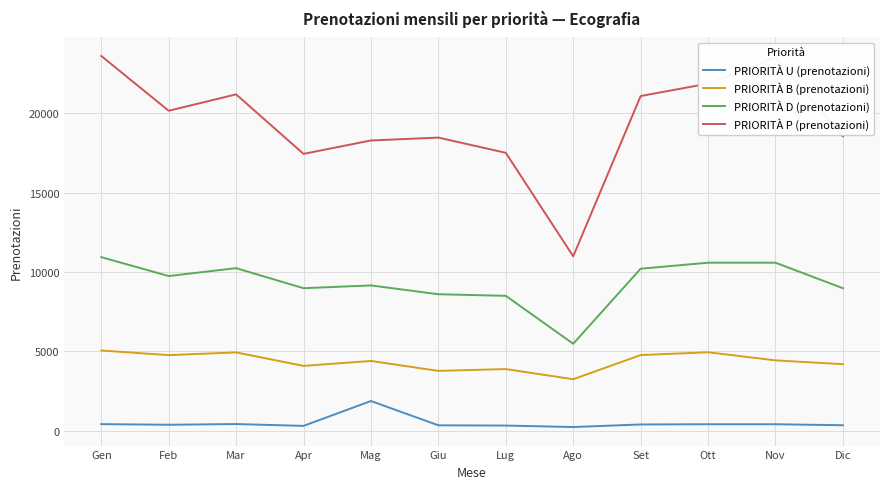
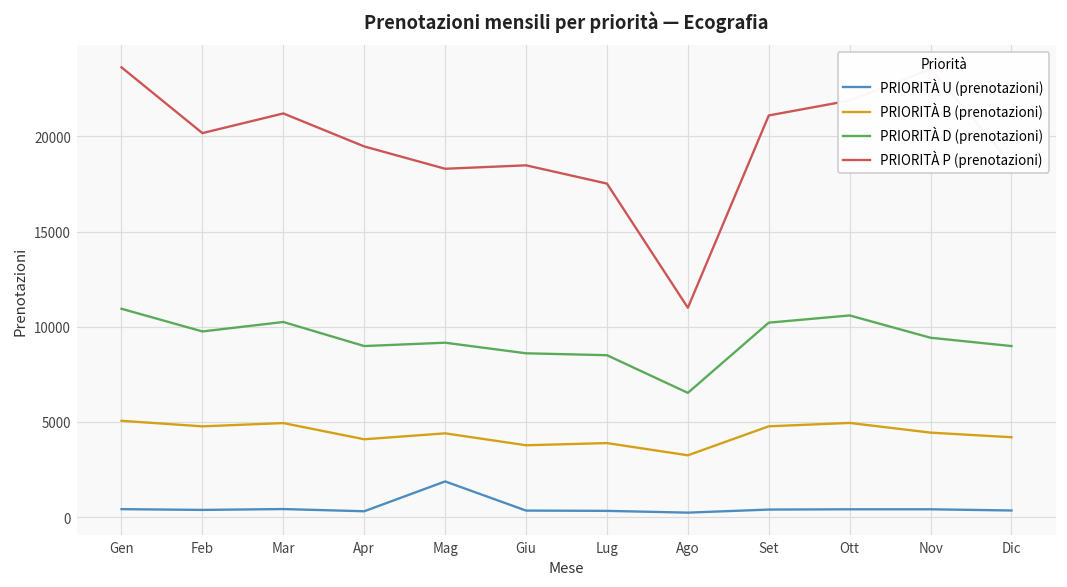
  {
    "PRIORITÀ U (prenotazioni)": {
      "Gen": 400,
      "Feb": 400,
      "Mar": 400,
      "Apr": 300,
      "Mag": 1900,
      "Giu": 300,
      "Lug": 300,
      "Ago": 200,
      "Set": 400,
      "Ott": 400,
      "Nov": 400,
      "Dic": 400
    },
    "PRIORITÀ B (prenotazioni)": {
      "Gen": 5100,
      "Feb": 4800,
      "Mar": 4900,
      "Apr": 4100,
      "Mag": 4400,
      "Giu": 3800,
      "Lug": 3900,
      "Ago": 3300,
      "Set": 4800,
      "Ott": 4900,
      "Nov": 4400,
      "Dic": 4200
    },
    "PRIORITÀ D (prenotazioni)": {
      "Gen": 10900,
      "Feb": 9800,
      "Mar": 10300,
      "Apr": 9000,
      "Mag": 9200,
      "Giu": 8600,
      "Lug": 8500,
-     "Ago": 5500,
+     "Ago": 6500,
      "Set": 10200,
      "Ott": 10600,
-     "Nov": 10600,
+     "Nov": 9400,
      "Dic": 9000
    },
    "PRIORITÀ P (prenotazioni)": {
      "Gen": 23600,
      "Feb": 20200,
      "Mar": 21200,
-     "Apr": 17500,
+     "Apr": 19500,
      "Mag": 18300,
      "Giu": 18500,
      "Lug": 17500,
      "Ago": 11000,
      "Set": 21100,
      "Dic": 18600
    }
  }
